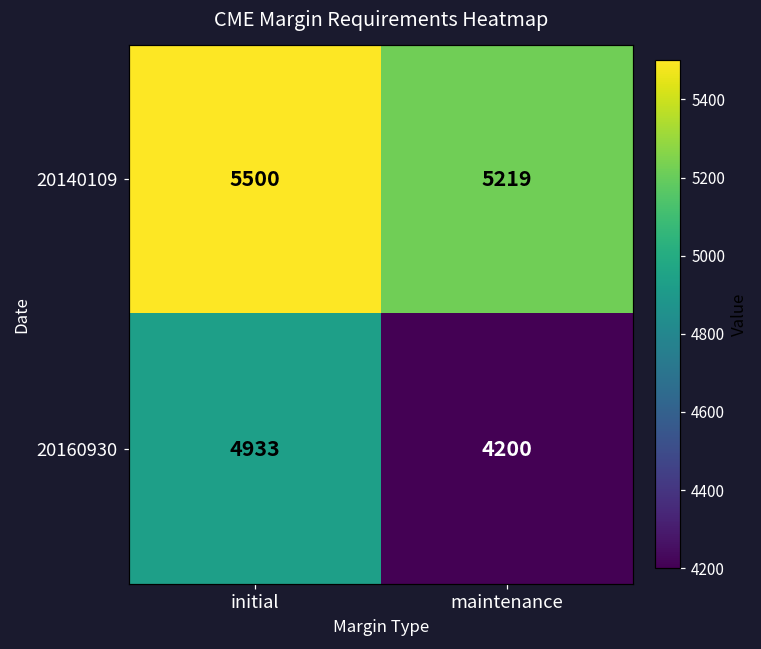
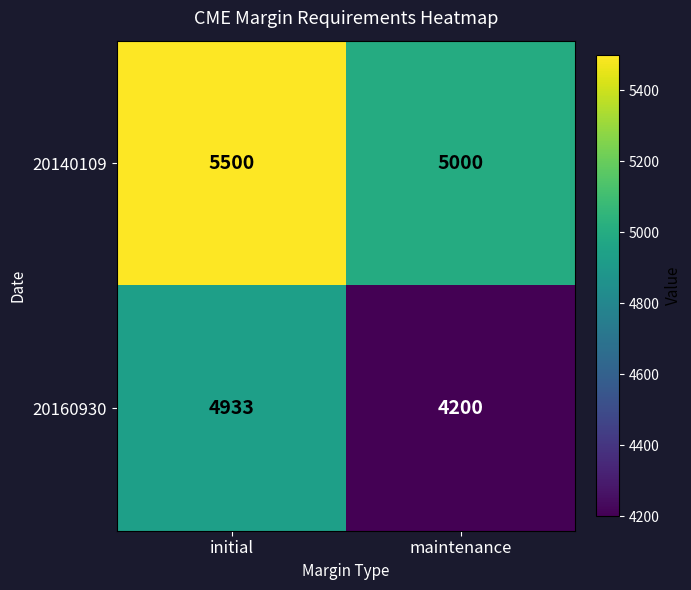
  {
    "20140109": {
      "initial": 5500,
-     "maintenance": 5219
+     "maintenance": 5000
    },
    "20160930": {
      "initial": 4933,
      "maintenance": 4200
    }
  }
